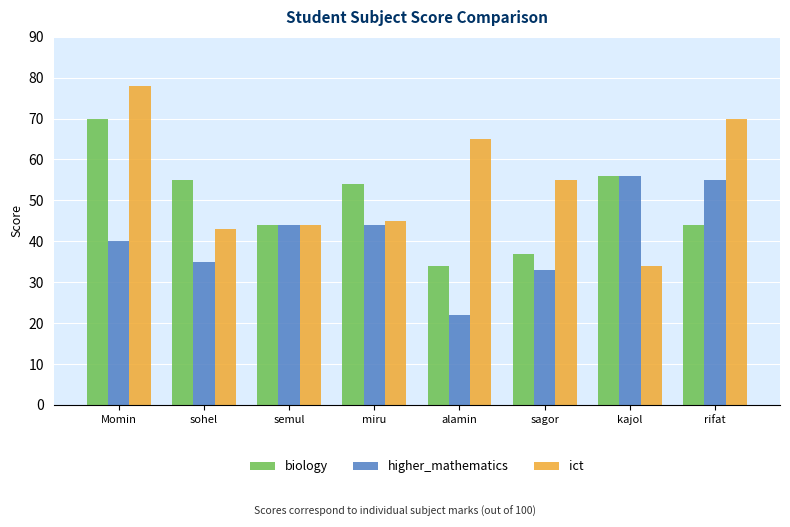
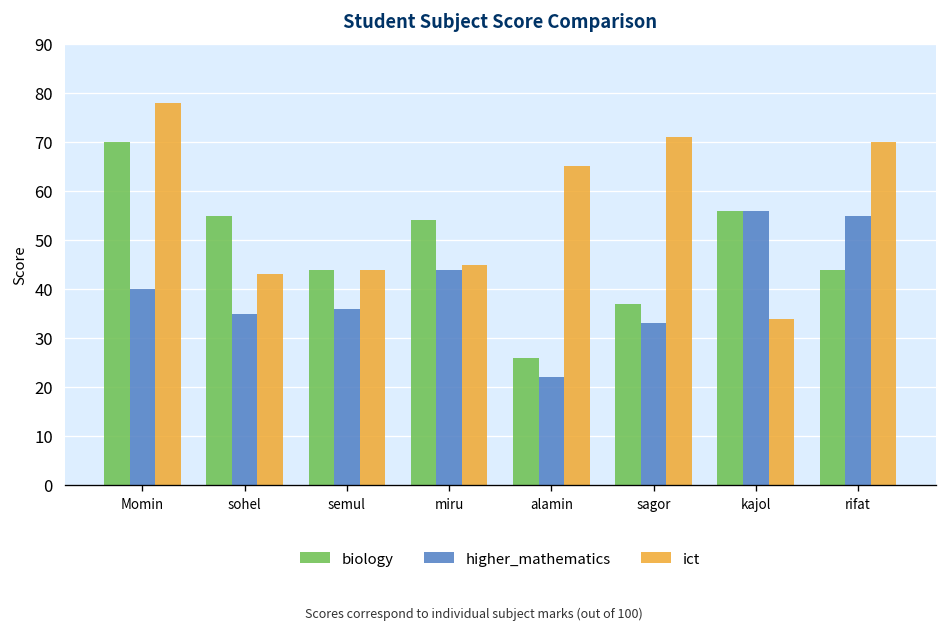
  {
    "biology": {
      "Momin": 70,
      "sohel": 55,
      "semul": 44,
      "miru": 54,
-     "alamin": 34,
+     "alamin": 26,
      "sagor": 37,
      "kajol": 56,
      "rifat": 44
    },
    "higher_mathematics": {
      "Momin": 40,
      "sohel": 35,
-     "semul": 44,
+     "semul": 36,
      "miru": 44,
      "alamin": 22,
      "sagor": 33,
      "kajol": 56,
      "rifat": 55
    },
    "ict": {
      "Momin": 78,
      "sohel": 43,
      "semul": 44,
      "miru": 45,
      "alamin": 65,
-     "sagor": 55,
+     "sagor": 71,
      "kajol": 34,
      "rifat": 70
    }
  }
